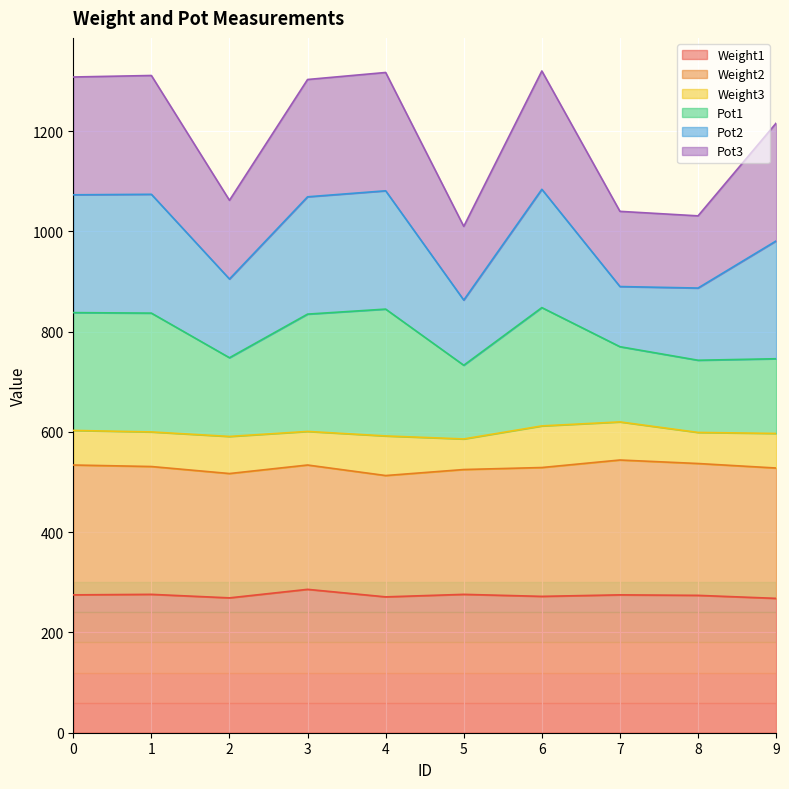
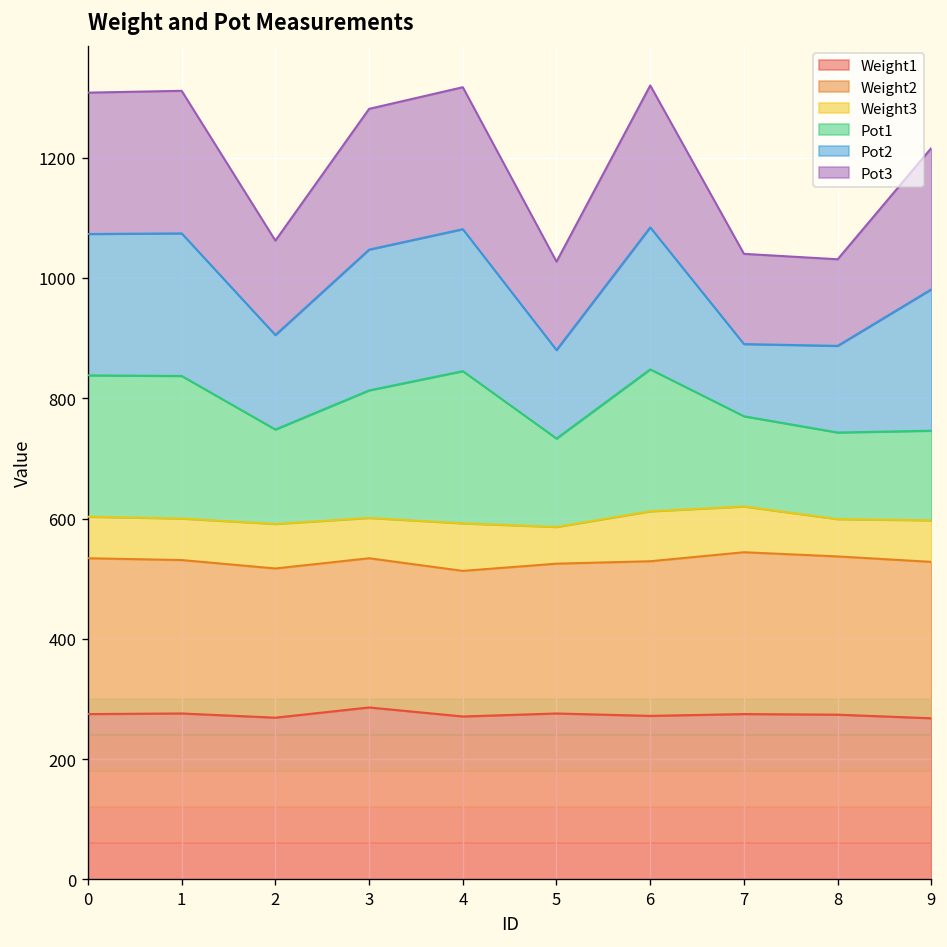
  {
    "Pot1": {
      "0": 240,
      "1": 240,
      "2": 160,
-     "3": 230,
+     "3": 210,
      "4": 250,
      "5": 150,
      "6": 240,
      "7": 150,
      "8": 140,
      "9": 150
    },
    "Pot2": {
      "0": 240,
      "1": 240,
      "2": 160,
      "3": 230,
      "4": 240,
-     "5": 130,
+     "5": 150,
      "6": 240,
      "7": 120,
      "8": 140,
      "9": 240
    },
    "Pot3": {
      "0": 240,
      "1": 240,
      "2": 160,
      "3": 230,
      "4": 240,
      "5": 150,
      "6": 240,
      "7": 150,
      "8": 140,
      "9": 240
    }
  }
